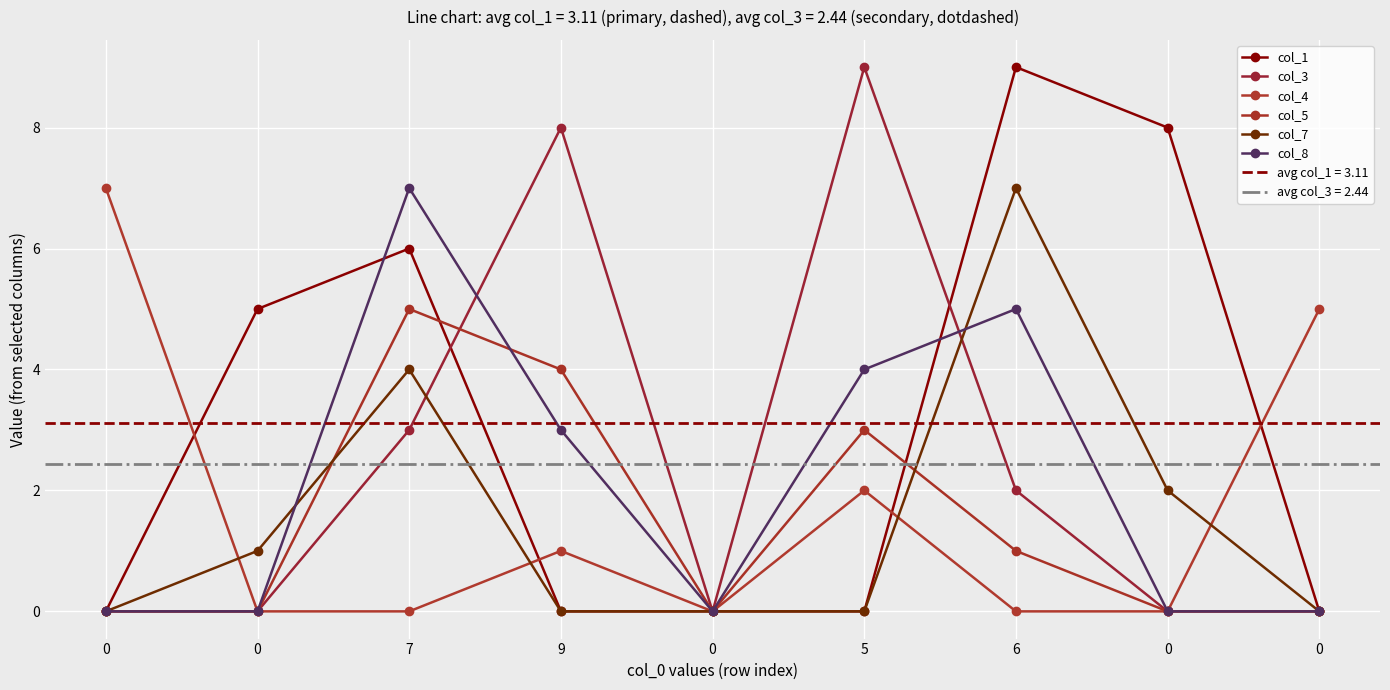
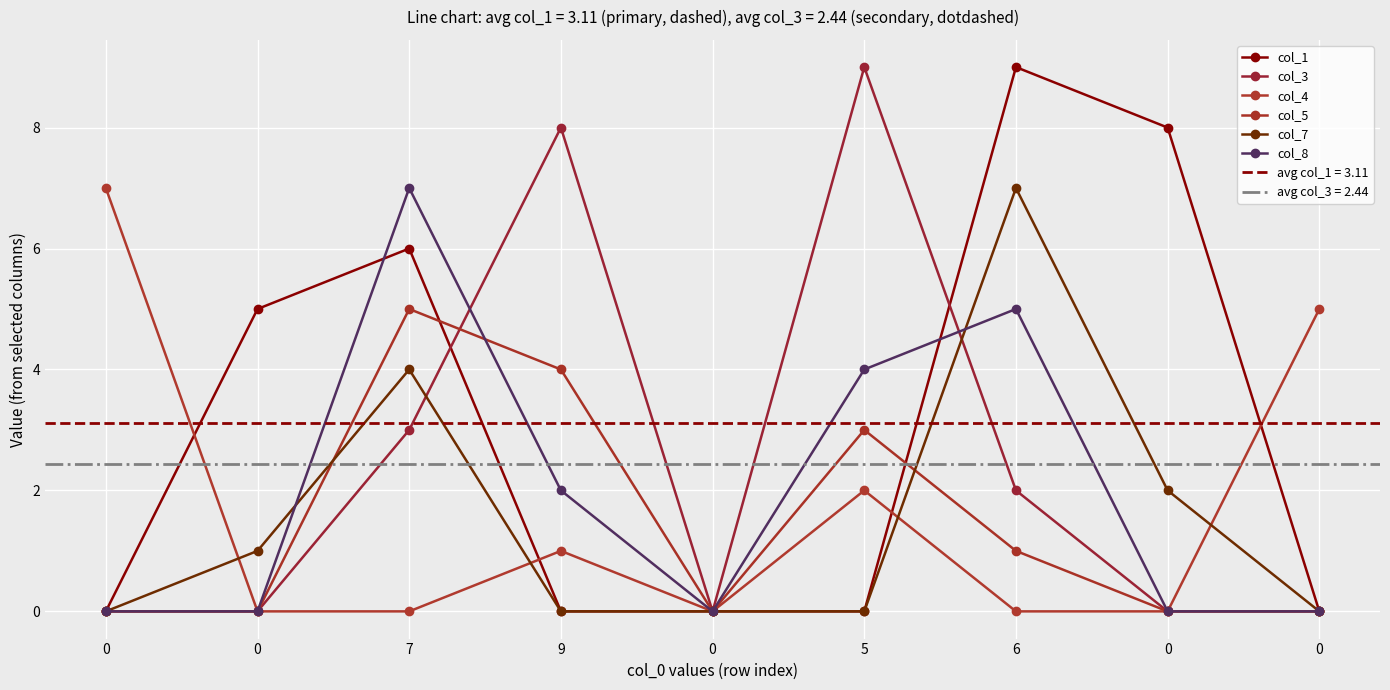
  {
    "col_8": {
      "7": 7,
-     "9": 3,
+     "9": 2,
      "5": 4,
      "6": 5
    }
  }
